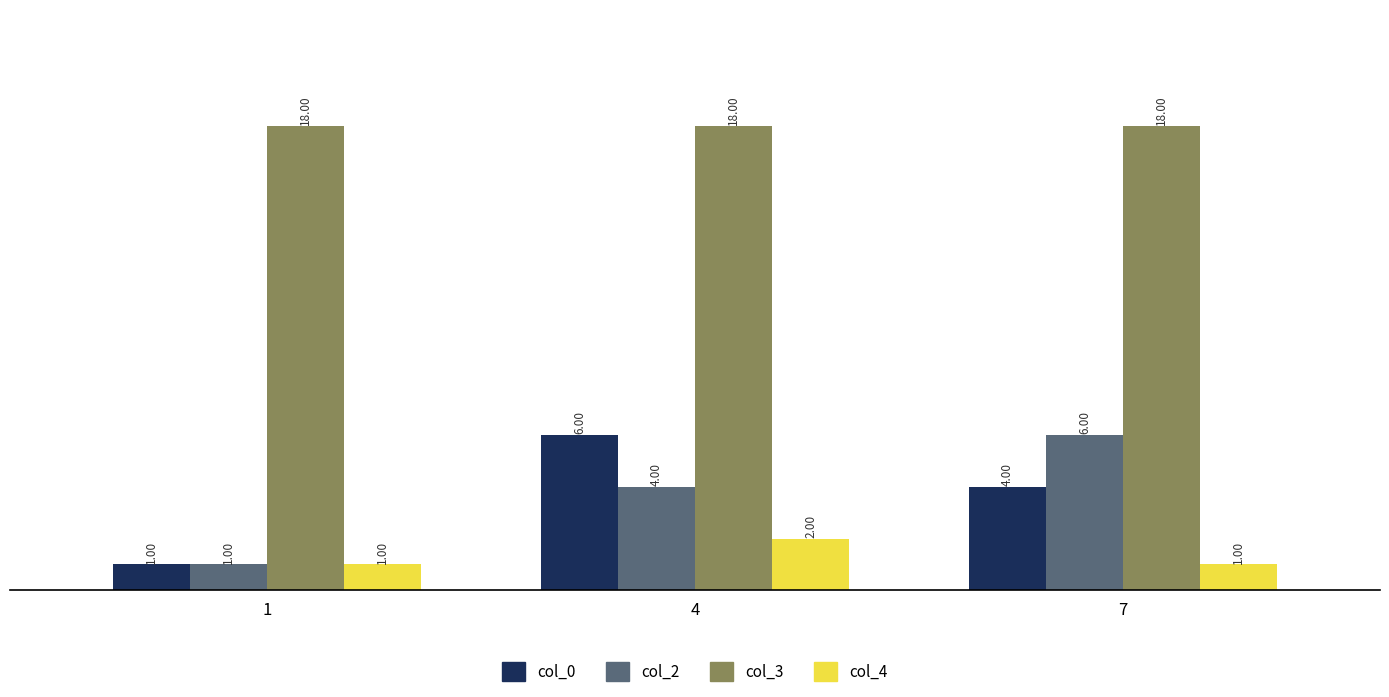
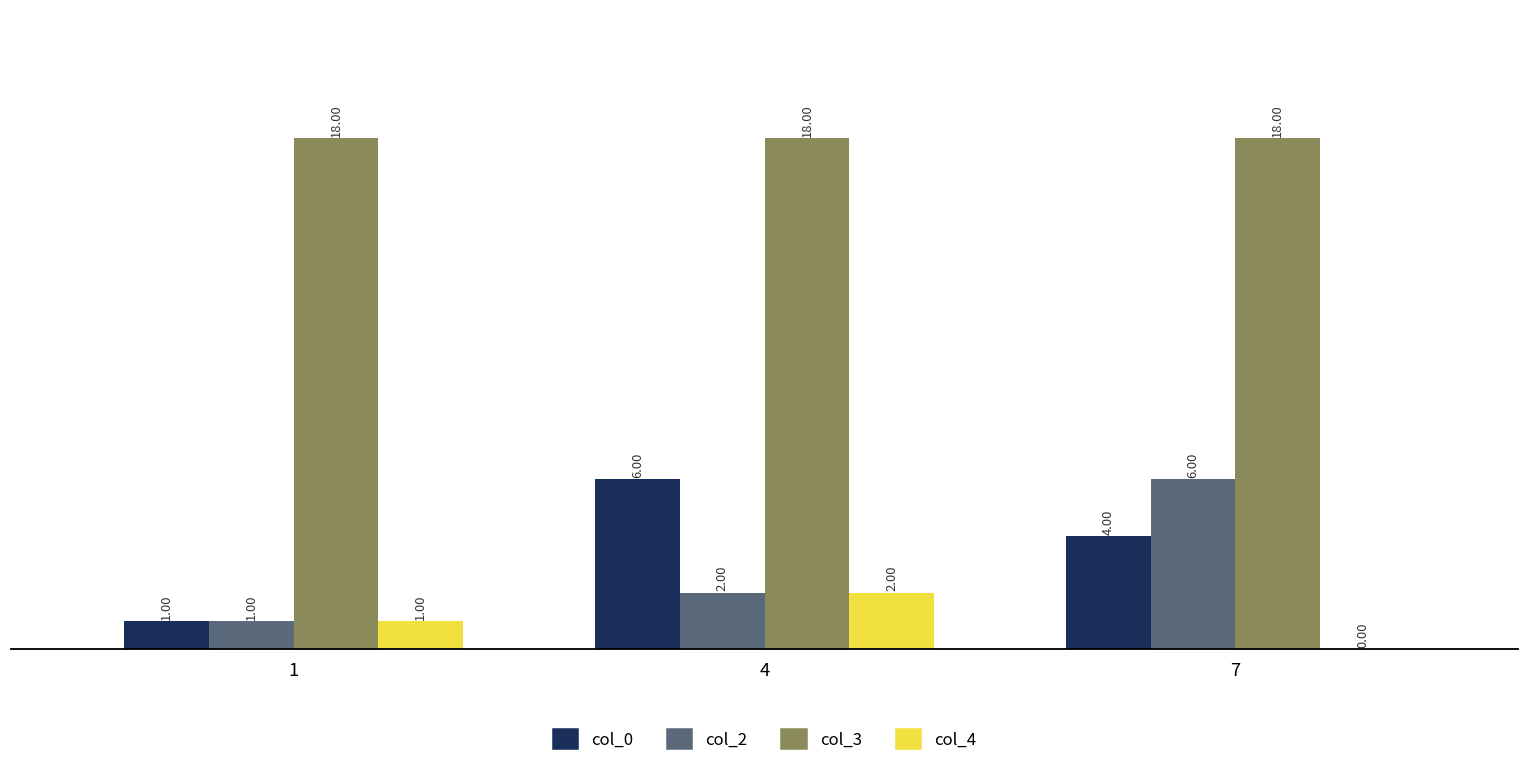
  {
    "col_0": {
      "1": 1.00,
      "4": 6.00,
      "7": 4.00
    },
    "col_2": {
      "1": 1.00,
-     "4": 4.00,
+     "4": 2.00,
      "7": 6.00
    },
    "col_3": {
      "1": 18.00,
      "4": 18.00,
      "7": 18.00
    },
    "col_4": {
      "1": 1.00,
      "4": 2.00,
-     "7": 1.00
+     "7": 0.00
    }
  }
